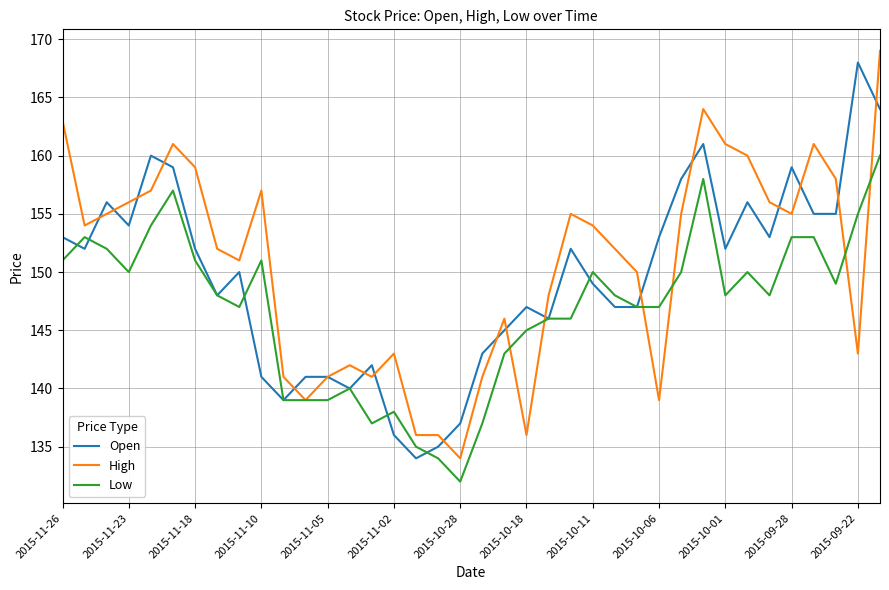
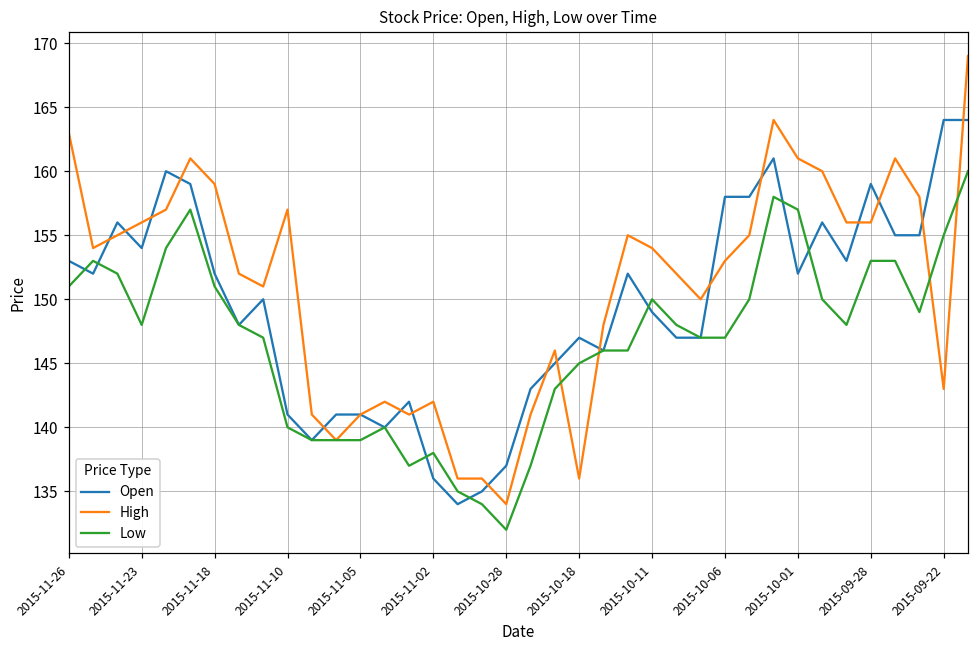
  {
    "Open": {
      "2015-11-26": 153,
      "2015-11-23": 154,
      "2015-11-18": 152,
      "2015-11-10": 141,
      "2015-11-02": 136,
      "2015-10-28": 137,
      "2015-10-18": 147,
      "2015-10-11": 149,
-     "2015-10-06": 153,
+     "2015-10-06": 158,
      "2015-10-01": 152,
      "2015-09-28": 159,
-     "2015-09-22": 168
+     "2015-09-22": 164
    },
    "High": {
      "2015-11-26": 163,
      "2015-11-23": 156,
      "2015-11-18": 159,
      "2015-11-10": 157,
-     "2015-11-02": 143,
+     "2015-11-02": 142,
      "2015-10-28": 134,
      "2015-10-18": 136,
      "2015-10-11": 154,
-     "2015-10-06": 139,
+     "2015-10-06": 153,
      "2015-10-01": 161,
-     "2015-09-28": 155,
+     "2015-09-28": 156,
      "2015-09-22": 143
    },
    "Low": {
      "2015-11-26": 151,
-     "2015-11-23": 150,
+     "2015-11-23": 148,
      "2015-11-18": 151,
-     "2015-11-10": 151,
+     "2015-11-10": 140,
      "2015-11-05": 139,
      "2015-11-02": 138,
      "2015-10-28": 132,
      "2015-10-18": 145,
      "2015-10-11": 150,
      "2015-10-06": 147,
-     "2015-10-01": 148,
+     "2015-10-01": 157,
      "2015-09-28": 153,
      "2015-09-22": 155
    }
  }
